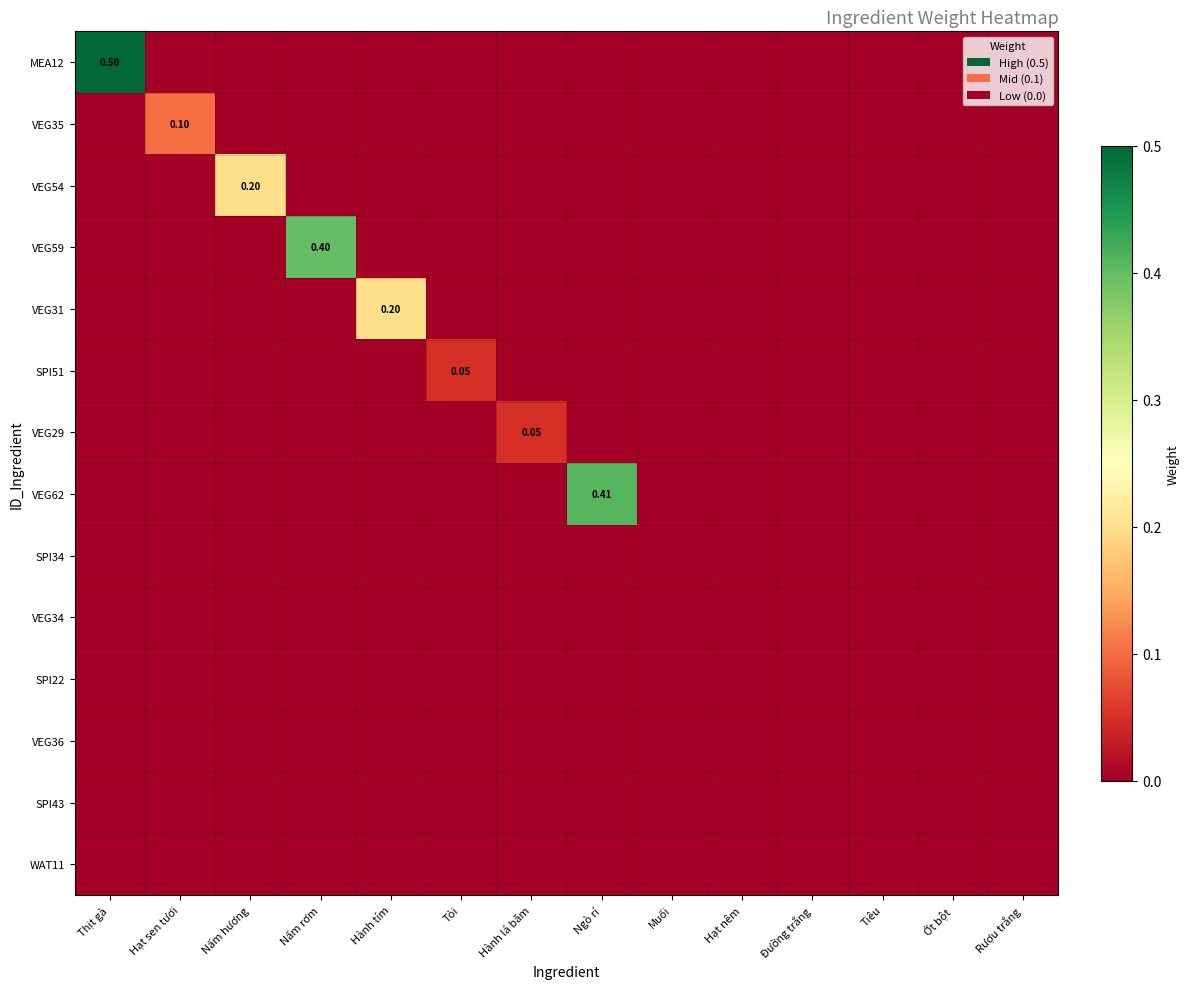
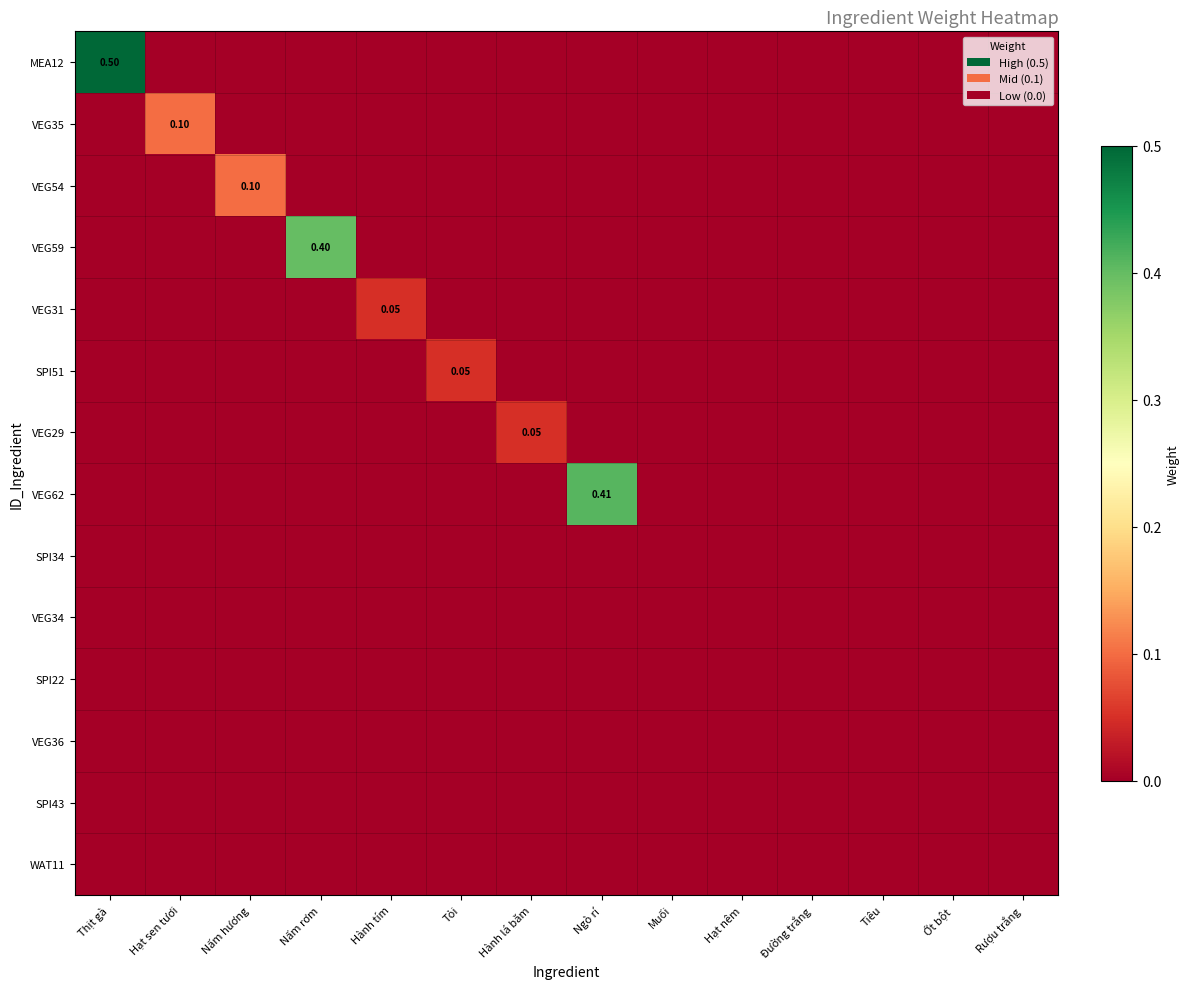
  {
    "MEA12": {
      "Thịt gà": 0.50
    },
    "VEG35": {
      "Hạt sen tươi": 0.10
    },
    "VEG54": {
-     "Nấm hương": 0.20
+     "Nấm hương": 0.10
    },
    "VEG59": {
      "Nấm rơm": 0.40
    },
    "VEG31": {
-     "Hành tím": 0.20
+     "Hành tím": 0.05
    },
    "SPI51": {
      "Tỏi": 0.05
    },
    "VEG29": {
      "Hành lá băm": 0.05
    },
    "VEG62": {
      "Ngò rí": 0.41
    }
  }
